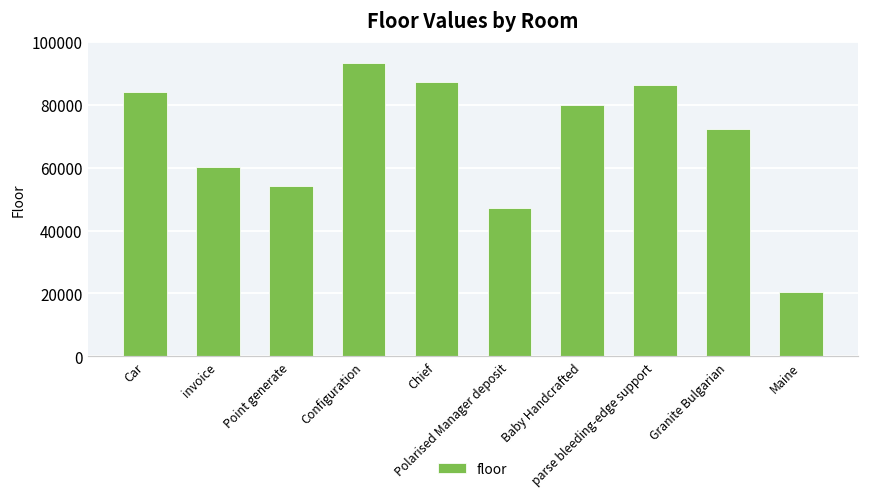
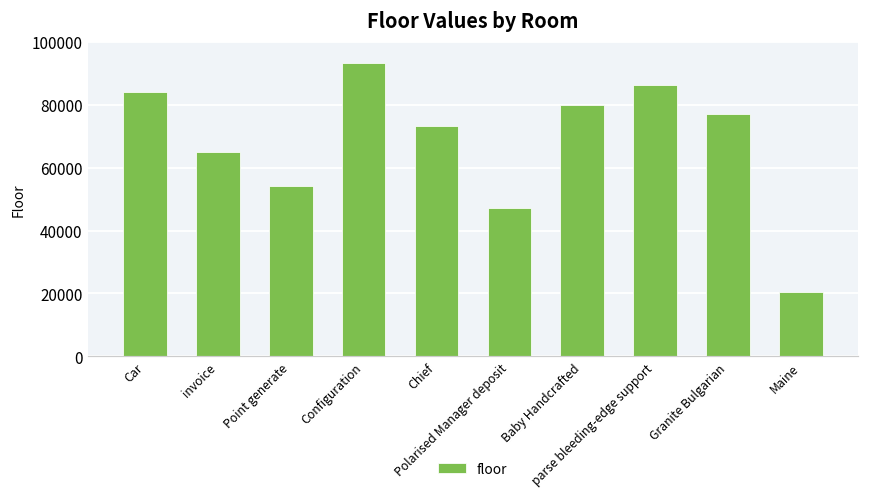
  {
    "Car": 84000,
-   "invoice": 60000,
+   "invoice": 65000,
    "Point generate": 54000,
    "Configuration": 93000,
-   "Chief": 87000,
+   "Chief": 73000,
    "Polarised Manager deposit": 47000,
    "Baby Handcrafted": 80000,
    "parse bleeding-edge support": 86000,
-   "Granite Bulgarian": 72000,
+   "Granite Bulgarian": 77000,
    "Maine": 20000
  }
